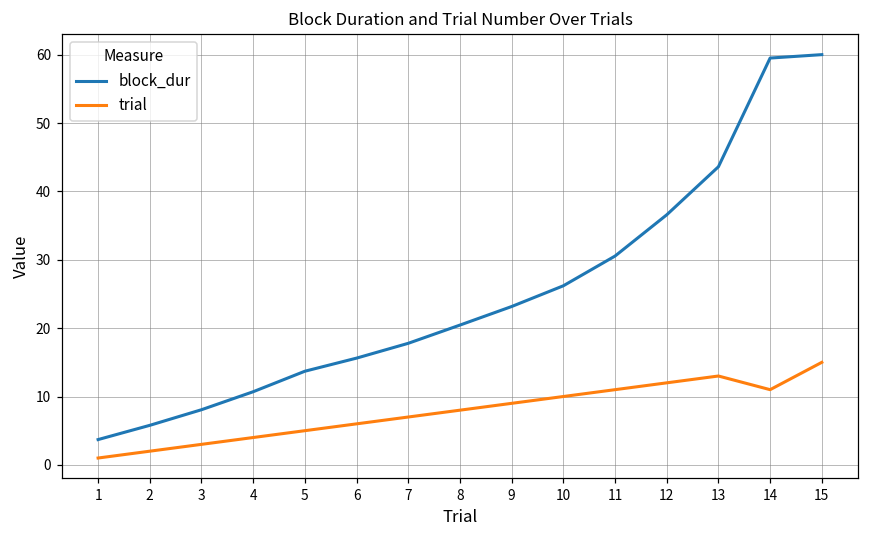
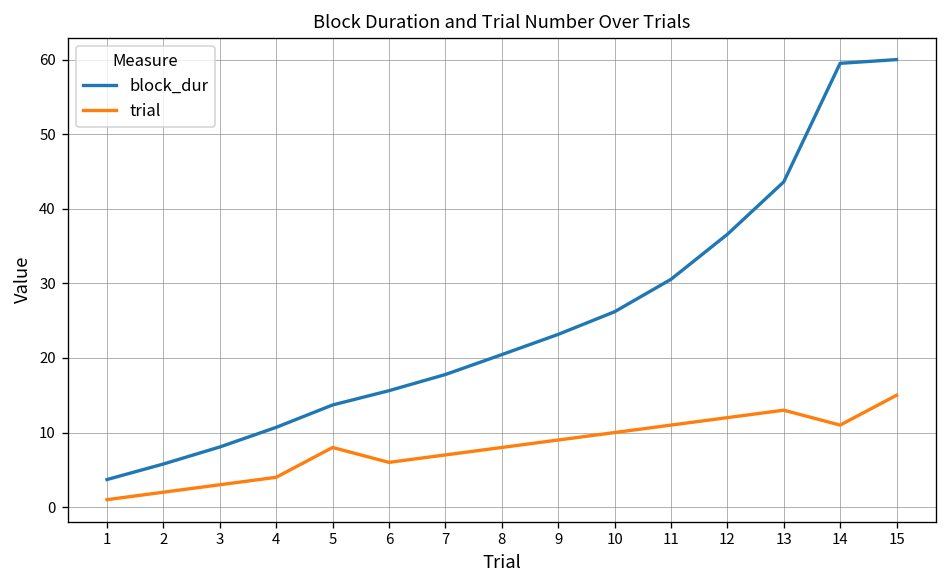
  {
    "block_dur": {
      "1": 4,
      "2": 6,
      "3": 8,
      "4": 11,
      "5": 14,
      "6": 16,
      "7": 18,
      "8": 20,
      "9": 23,
      "10": 26,
      "11": 31,
      "12": 37,
      "13": 44,
      "14": 60,
      "15": 60
    },
    "trial": {
      "1": 1,
      "2": 2,
      "3": 3,
      "4": 4,
-     "5": 5,
+     "5": 8,
      "6": 6,
      "7": 7,
      "8": 8,
      "9": 9,
      "10": 10,
      "11": 11,
      "12": 12,
      "13": 13,
      "14": 11,
      "15": 15
    }
  }
